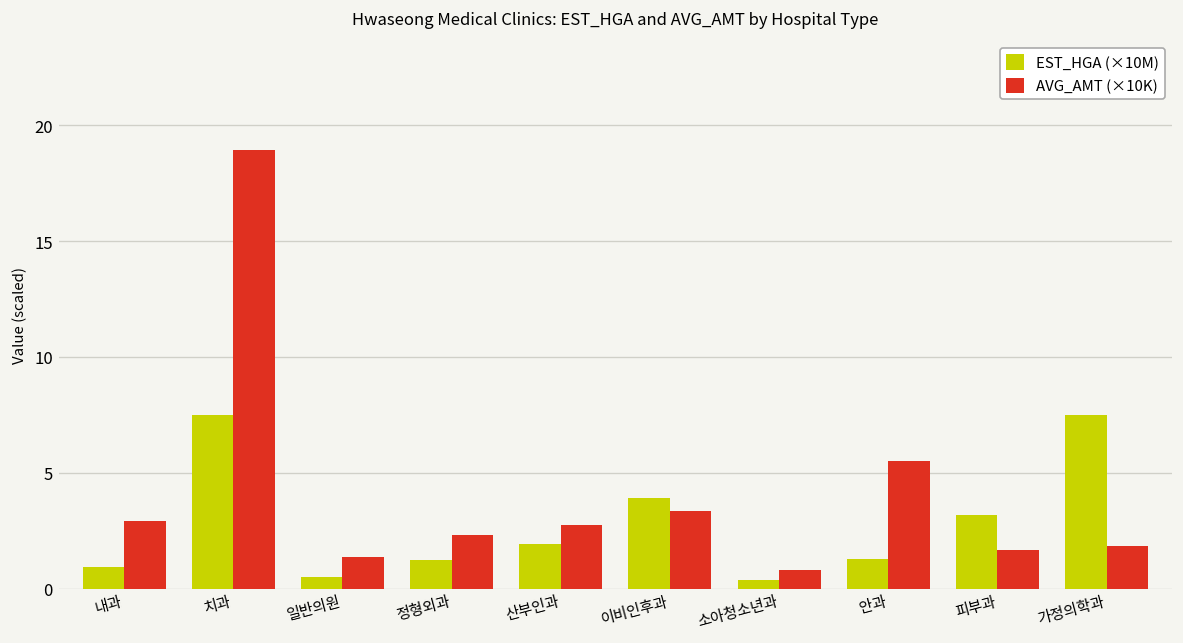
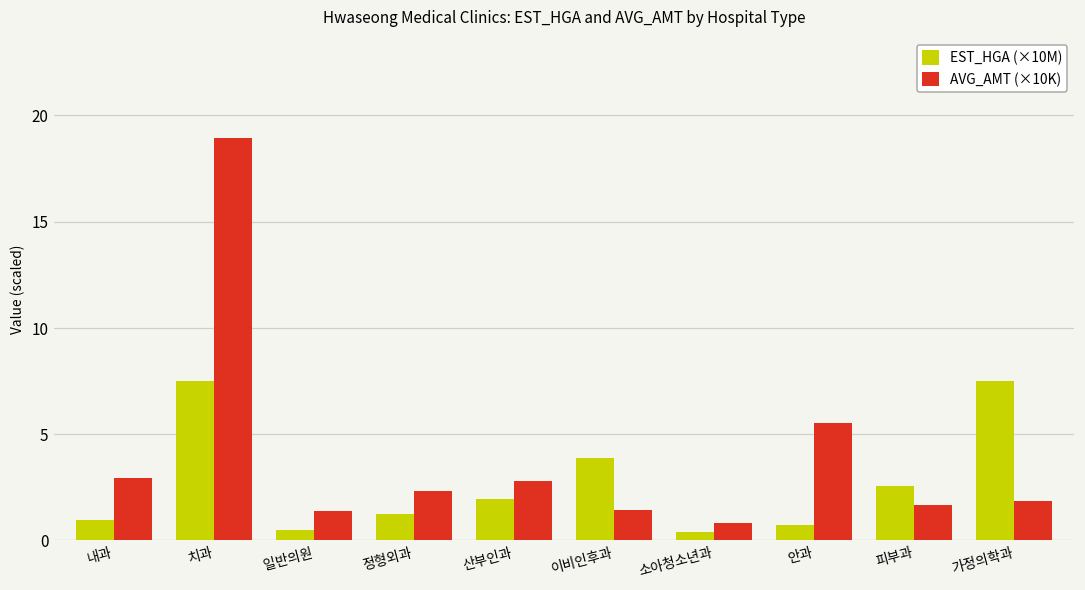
  {
    "EST_HGA (×10M)": {
      "내과": 0.9,
      "치과": 7.5,
      "일반의원": 0.5,
      "정형외과": 1.2,
      "산부인과": 1.9,
      "이비인후과": 3.9,
      "소아청소년과": 0.4,
-     "안과": 1.3,
-     "피부과": 3.2,
+     "안과": 0.7,
+     "피부과": 2.6,
      "가정의학과": 7.5
    },
    "AVG_AMT (×10K)": {
      "내과": 2.9,
      "치과": 18.9,
      "일반의원": 1.4,
      "정형외과": 2.3,
      "산부인과": 2.8,
-     "이비인후과": 3.3,
+     "이비인후과": 1.4,
      "소아청소년과": 0.8,
      "안과": 5.5,
      "피부과": 1.7,
      "가정의학과": 1.8
    }
  }
